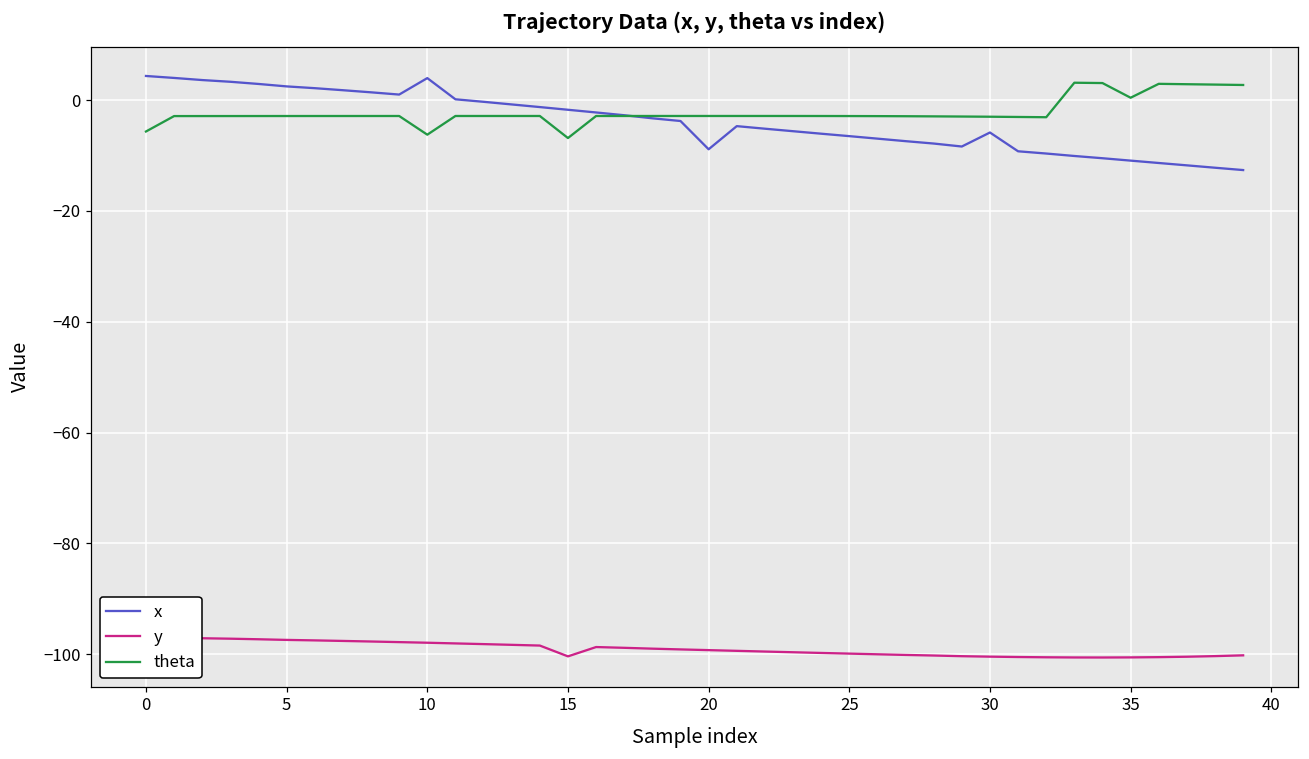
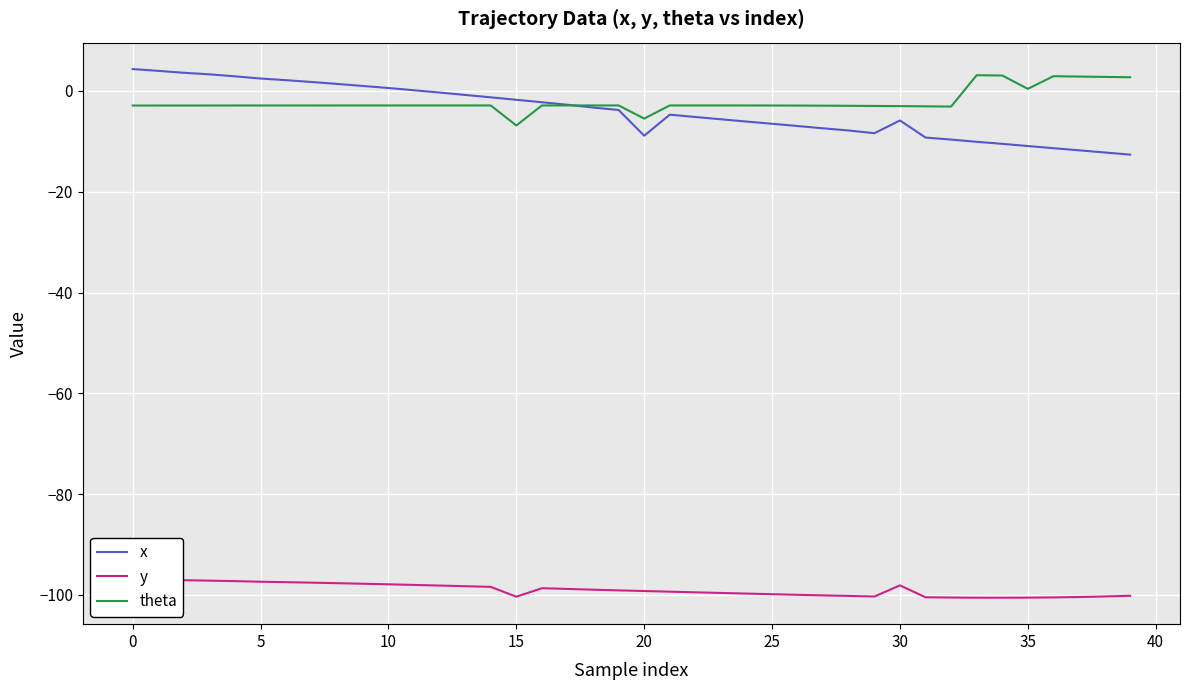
  {
    "x": {
      "0": 4,
      "5": 2,
-     "10": 4,
+     "10": 1,
      "15": -2,
      "20": -9,
      "25": -7,
      "30": -6,
      "35": -11
    },
    "y": {
      "5": -97,
      "10": -98,
      "15": -100,
      "20": -99,
      "25": -100,
-     "30": -100,
+     "30": -98,
      "35": -101
    },
    "theta": {
-     "0": -6,
+     "0": -3,
      "5": -3,
-     "10": -6,
+     "10": -3,
      "15": -7,
-     "20": -3,
+     "20": -5,
      "25": -3,
      "30": -3,
      "35": 0
    }
  }
